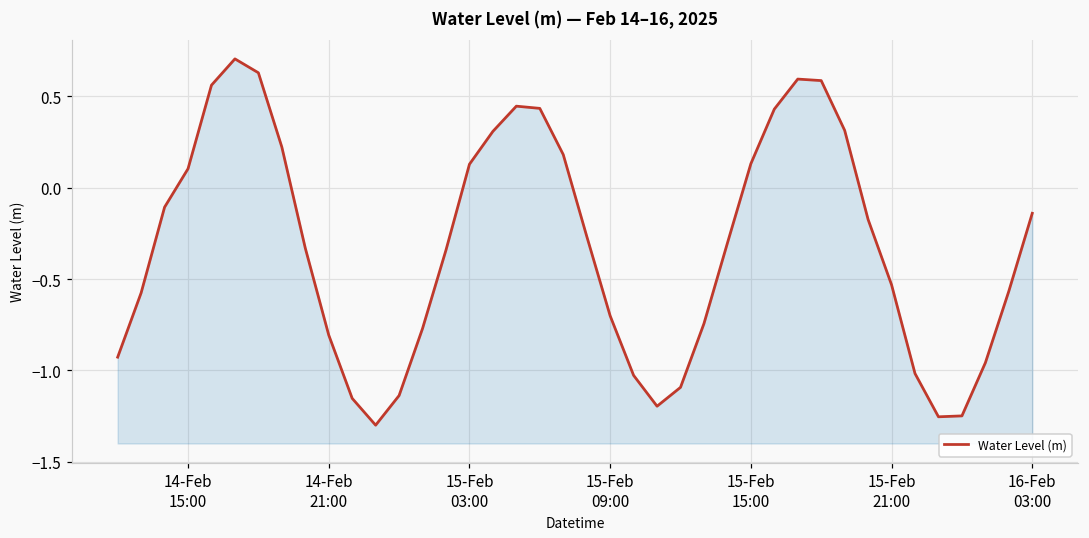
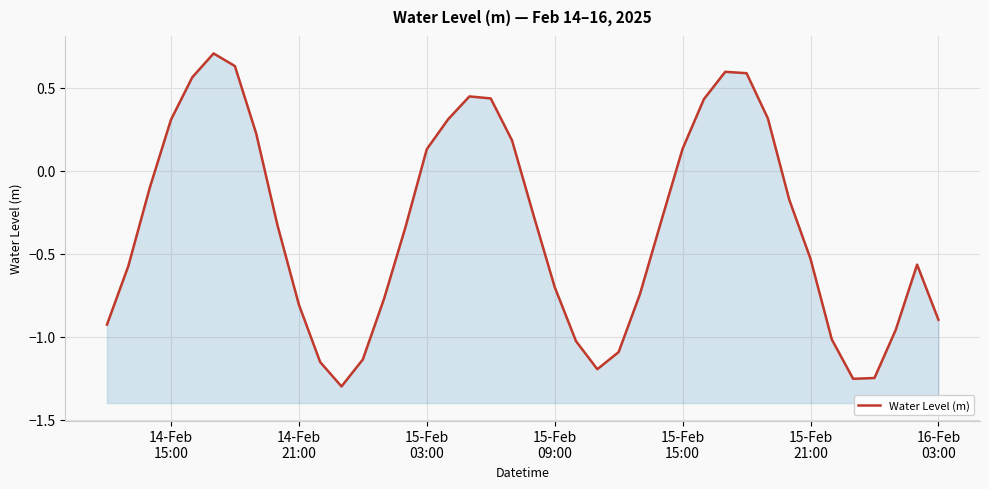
  {
-   "14-Feb 15:00": 0.10,
+   "14-Feb 15:00": 0.31,
    "14-Feb 21:00": -0.81,
    "15-Feb 03:00": 0.13,
    "15-Feb 09:00": -0.70,
    "15-Feb 15:00": 0.13,
    "15-Feb 21:00": -0.53,
-   "16-Feb 03:00": -0.14
+   "16-Feb 03:00": -0.90
  }
